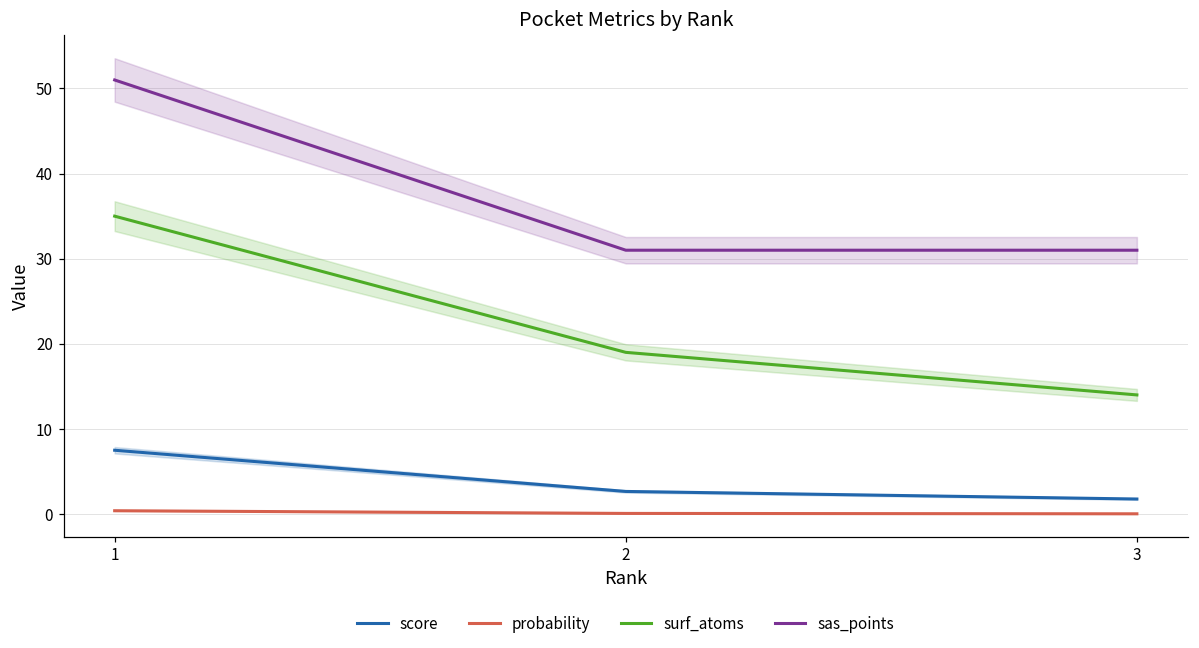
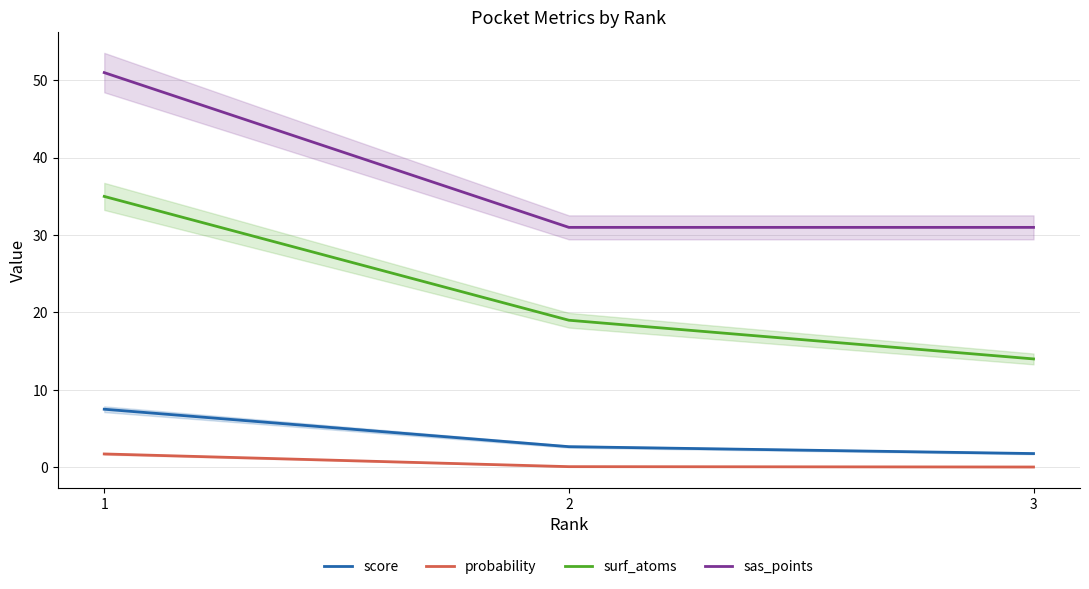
  {
    "probability": {
-     "1": 0,
+     "1": 2,
      "2": 0,
      "3": 0
    }
  }
